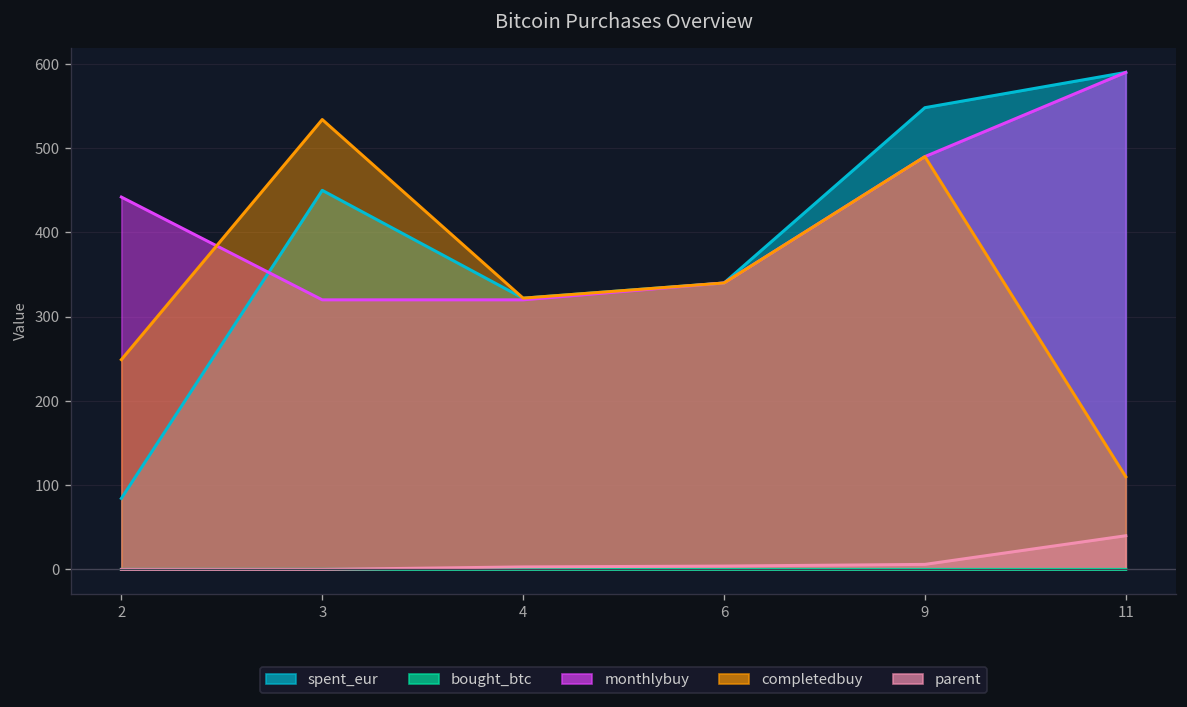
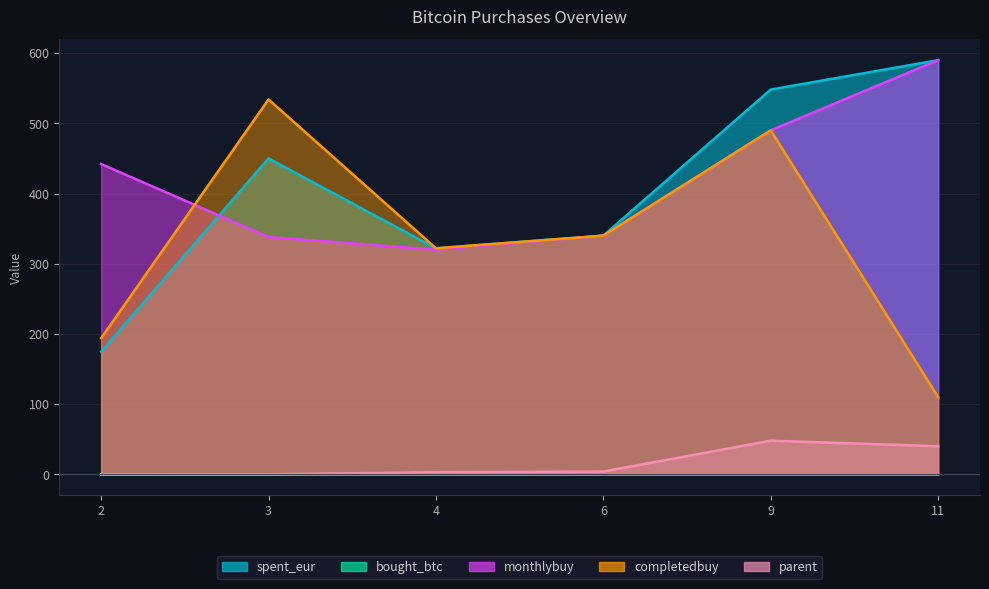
  {
    "spent_eur": {
-     "2": 80,
+     "2": 170,
      "3": 450,
      "9": 550
    },
    "bought_btc": {
      "6": 0,
      "9": 0,
      "11": 0
    },
    "monthlybuy": {
      "2": 440,
-     "3": 320
+     "3": 340
    },
    "completedbuy": {
-     "2": 250,
+     "2": 190,
      "3": 530,
      "11": 110
    },
    "parent": {
      "6": 0,
-     "9": 10,
+     "9": 50,
      "11": 40
    }
  }
